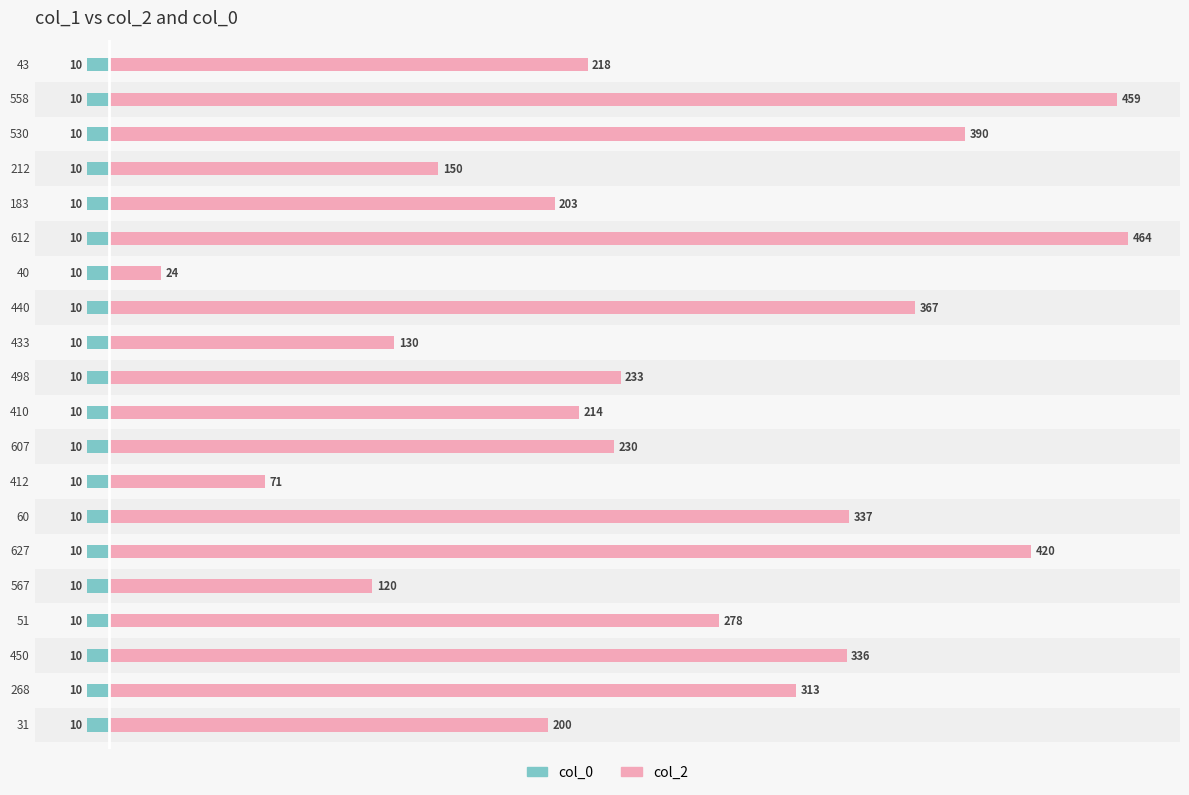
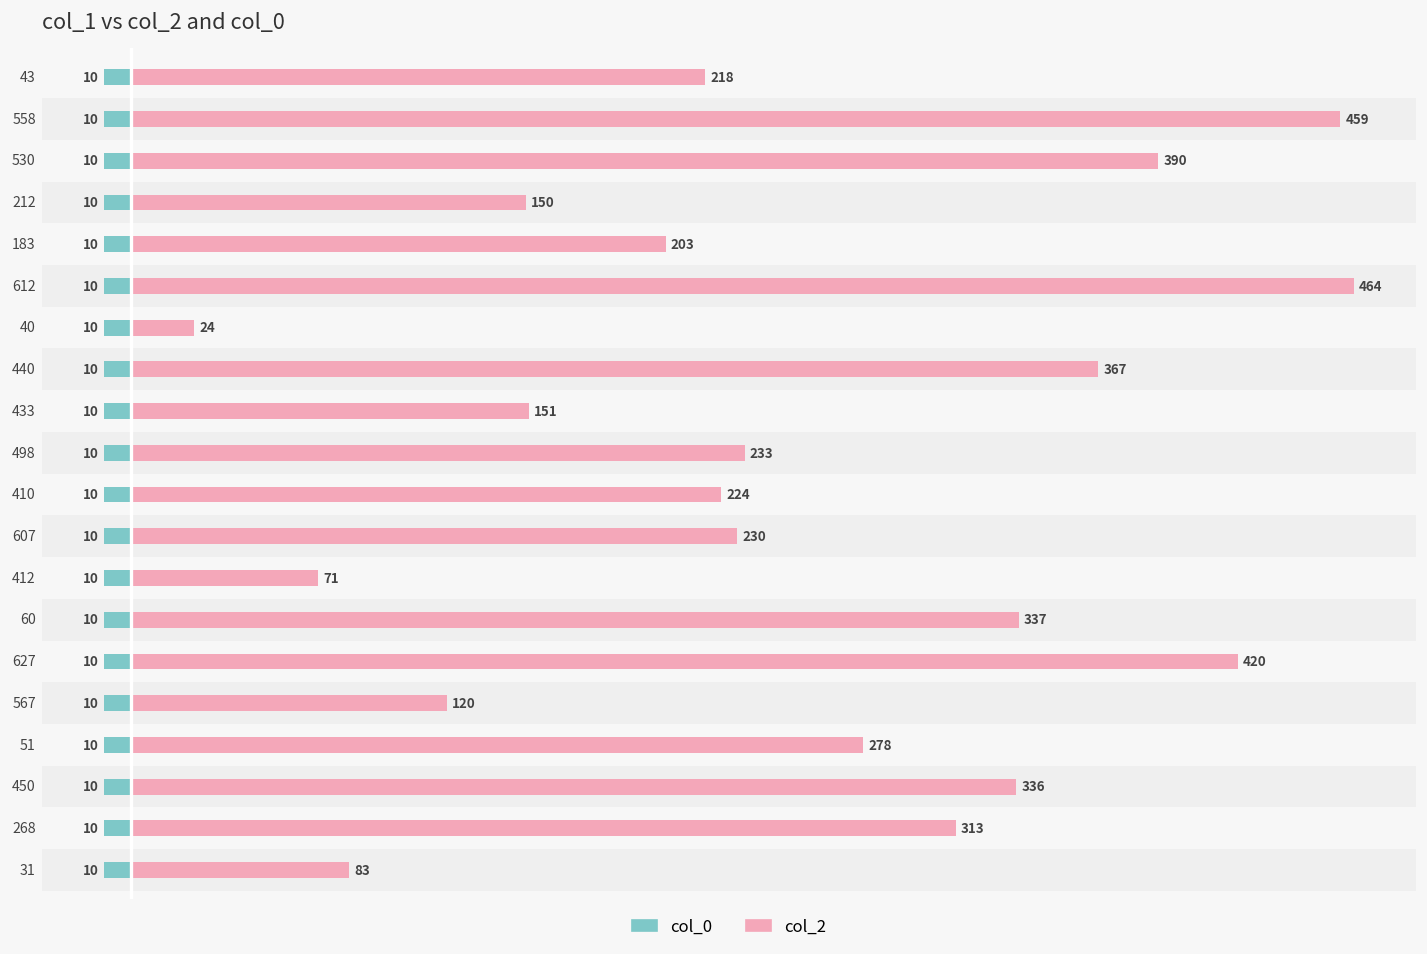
  {
    "col_2": {
      "43": 218,
      "558": 459,
      "530": 390,
      "212": 150,
      "183": 203,
      "612": 464,
      "40": 24,
      "440": 367,
-     "433": 130,
+     "433": 151,
      "498": 233,
-     "410": 214,
+     "410": 224,
      "607": 230,
      "412": 71,
      "60": 337,
      "627": 420,
      "567": 120,
      "51": 278,
      "450": 336,
      "268": 313,
-     "31": 200
+     "31": 83
    }
  }
